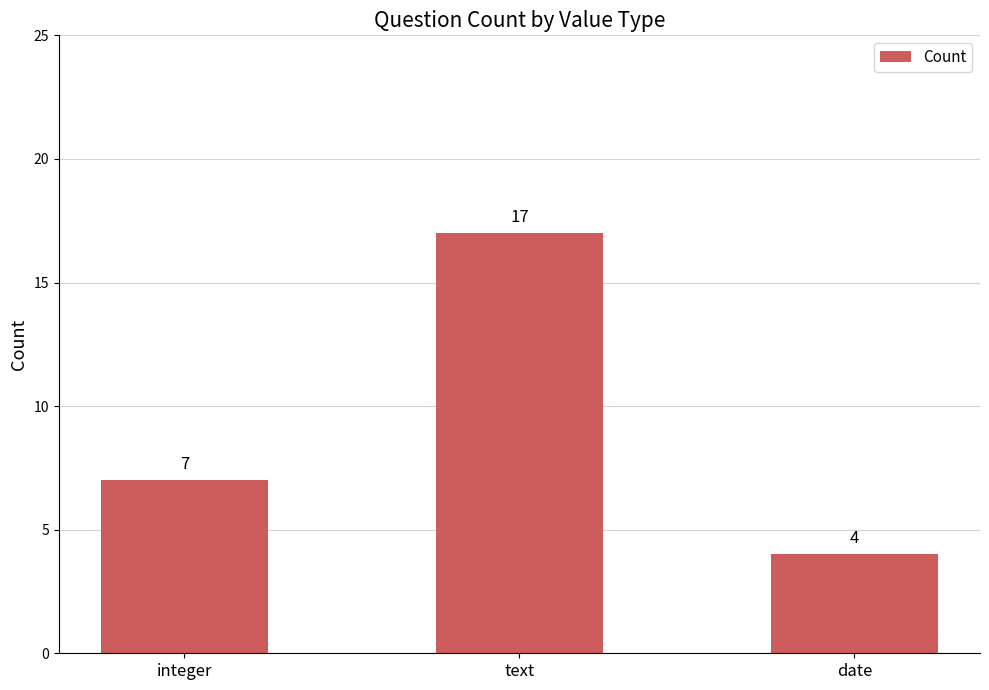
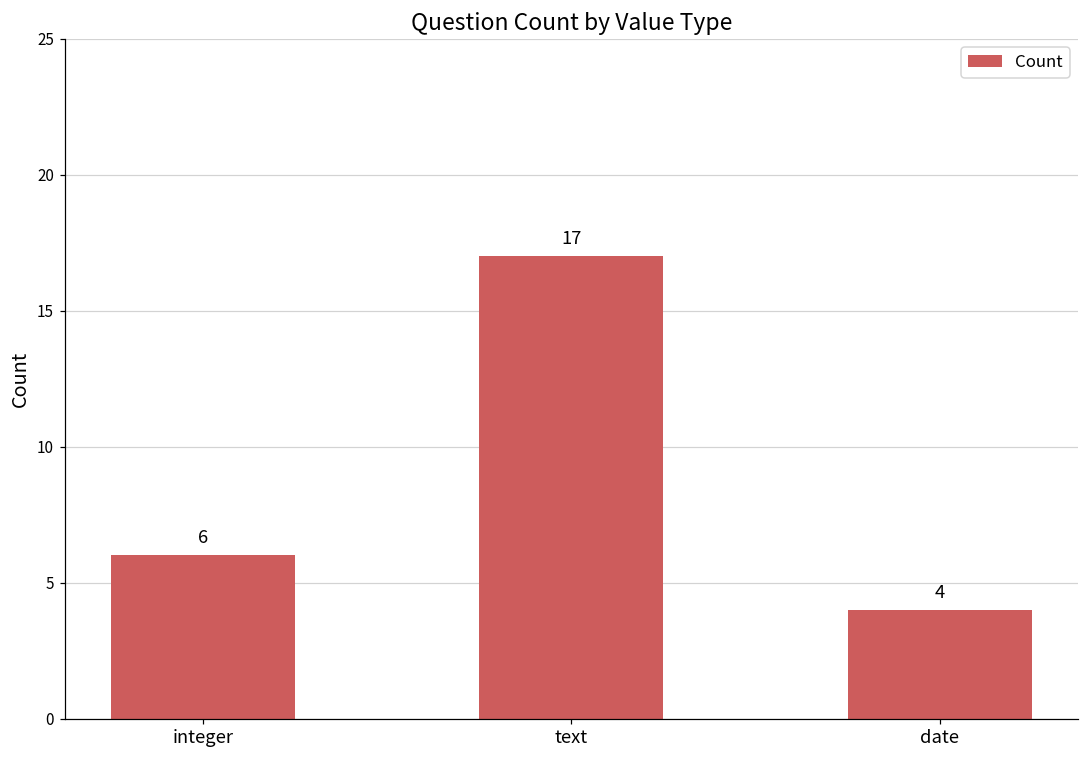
  {
-   "integer": 7,
+   "integer": 6,
    "text": 17,
    "date": 4
  }
